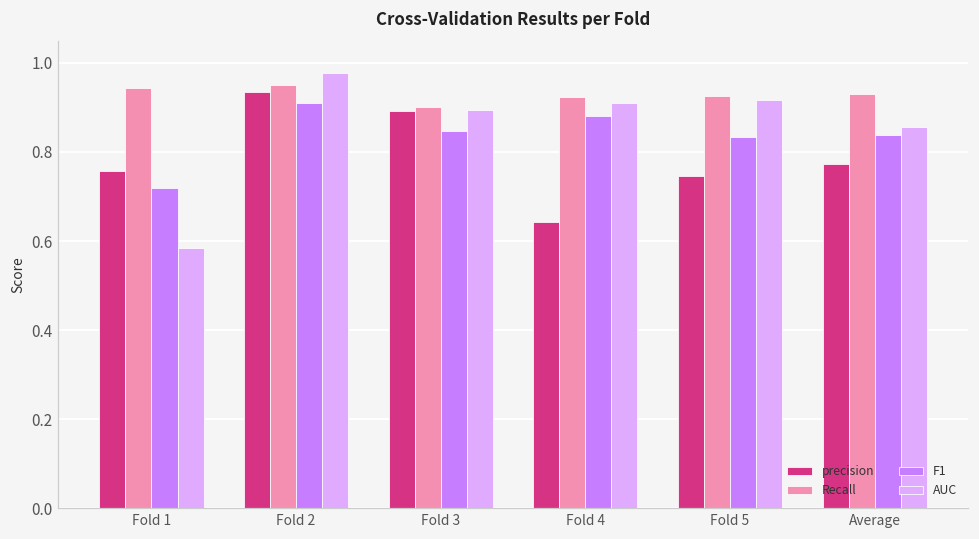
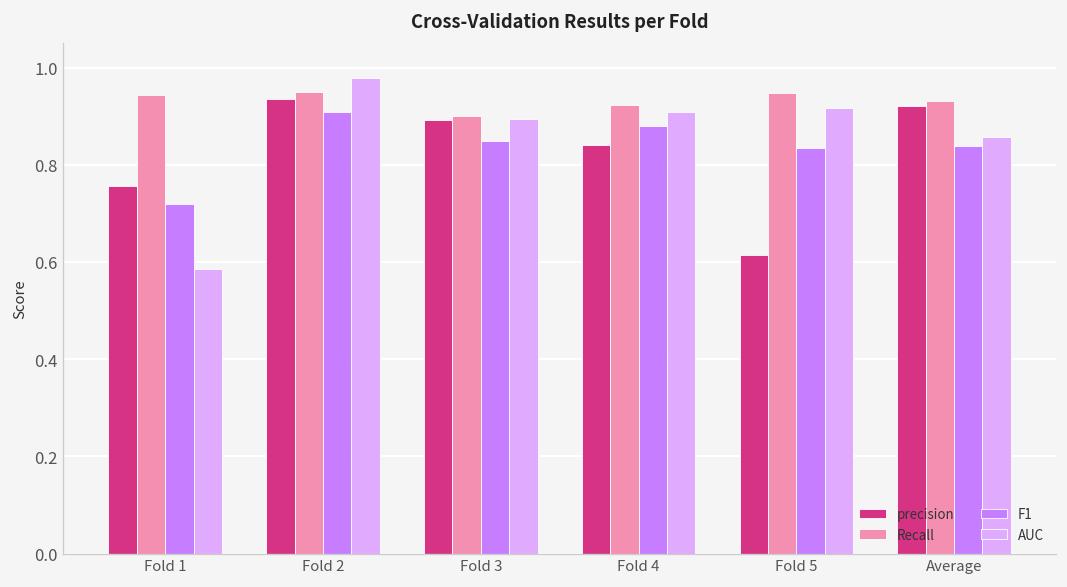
  {
    "precision": {
      "Fold 1": 0.76,
      "Fold 2": 0.93,
      "Fold 3": 0.89,
-     "Fold 4": 0.64,
-     "Fold 5": 0.74,
-     "Average": 0.77
+     "Fold 4": 0.84,
+     "Fold 5": 0.61,
+     "Average": 0.92
    },
    "Recall": {
      "Fold 1": 0.94,
      "Fold 2": 0.95,
      "Fold 3": 0.90,
      "Fold 4": 0.92,
-     "Fold 5": 0.93,
+     "Fold 5": 0.95,
      "Average": 0.93
    }
  }
